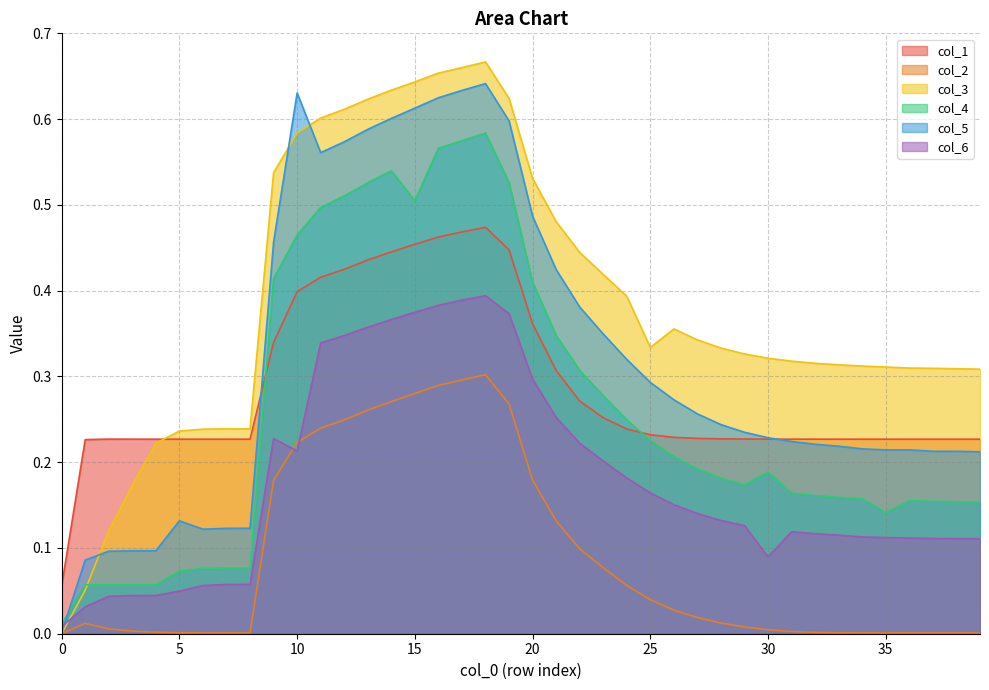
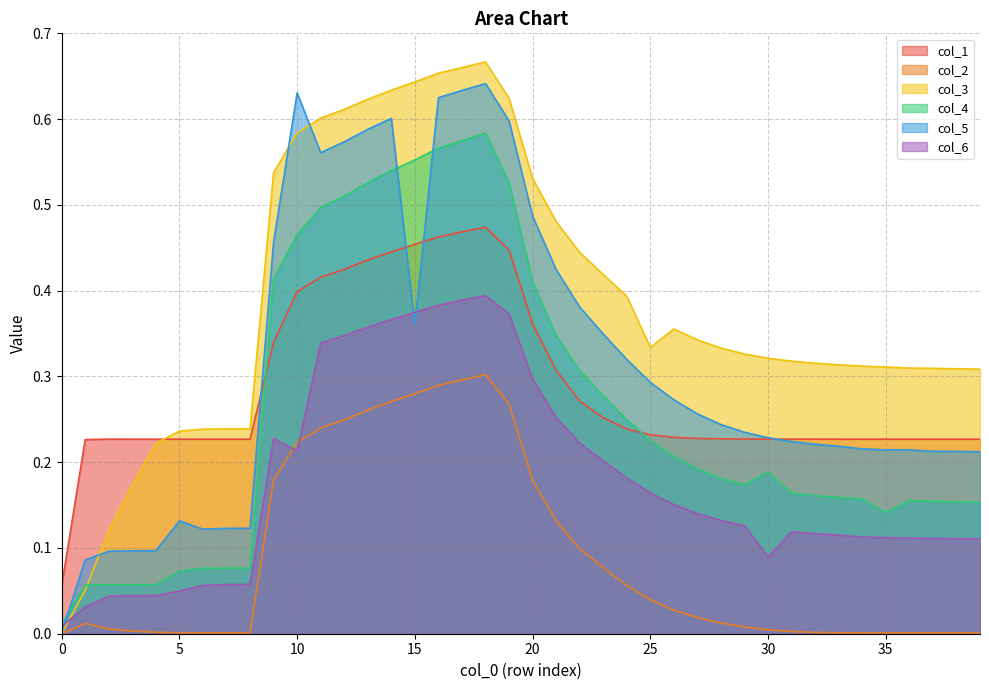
  {
    "col_3": {
      "5": 0.24,
      "10": 0.58,
      "15": 0.64,
      "20": 0.53,
      "25": 0.33,
      "30": 0.32,
      "35": 0.31
    },
    "col_4": {
      "5": 0.07,
      "10": 0.46,
-     "15": 0.50,
+     "15": 0.55,
      "20": 0.41,
      "25": 0.23,
      "30": 0.19,
      "35": 0.14
    },
    "col_5": {
      "5": 0.13,
      "10": 0.63,
-     "15": 0.61,
+     "15": 0.36,
      "20": 0.49,
      "25": 0.29,
      "35": 0.21
    },
    "col_6": {
      "5": 0.05,
      "10": 0.21,
      "15": 0.37,
      "20": 0.30,
      "25": 0.16,
      "30": 0.09,
      "35": 0.11
    }
  }
